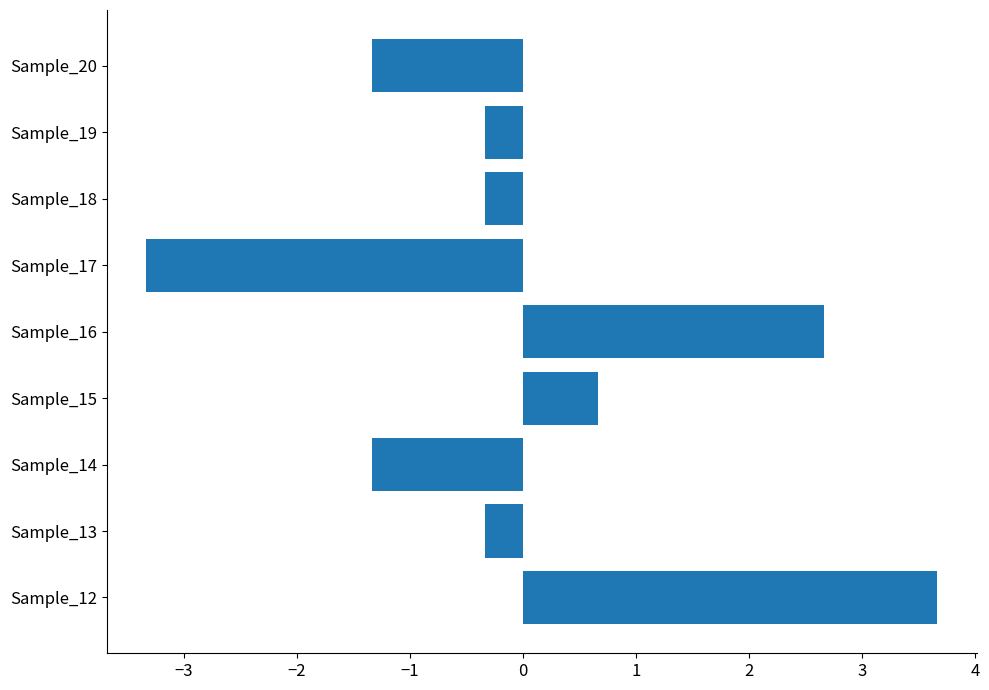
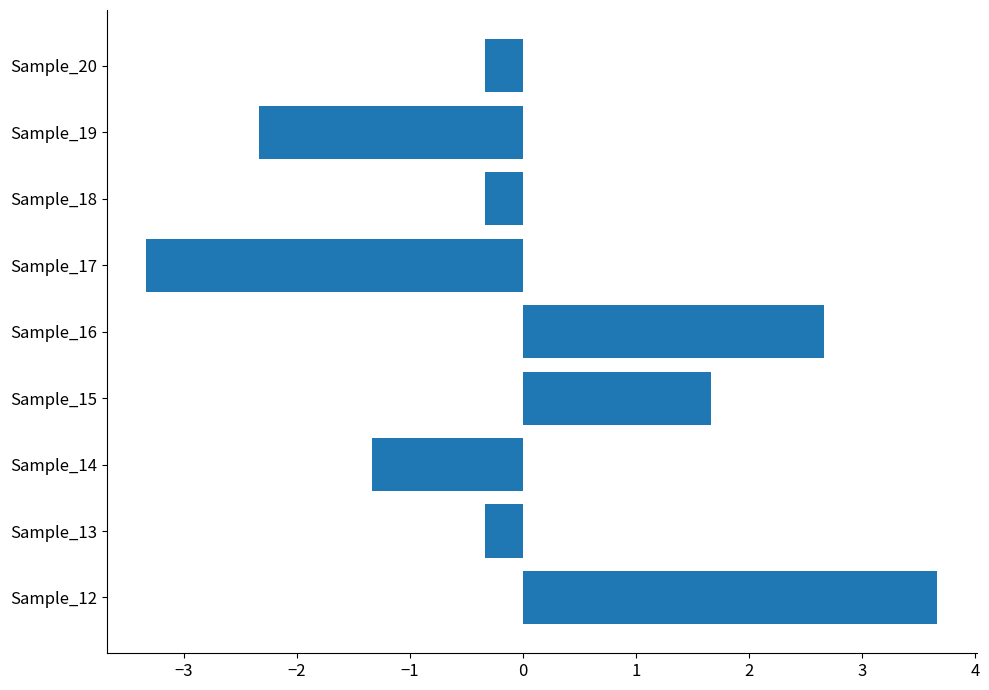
  {
-   "Sample_20": -1.33,
-   "Sample_19": -0.33,
+   "Sample_20": -0.33,
+   "Sample_19": -2.33,
    "Sample_18": -0.33,
    "Sample_17": -3.33,
    "Sample_16": 2.67,
-   "Sample_15": 0.67,
+   "Sample_15": 1.67,
    "Sample_14": -1.33,
    "Sample_13": -0.33,
    "Sample_12": 3.67
  }
